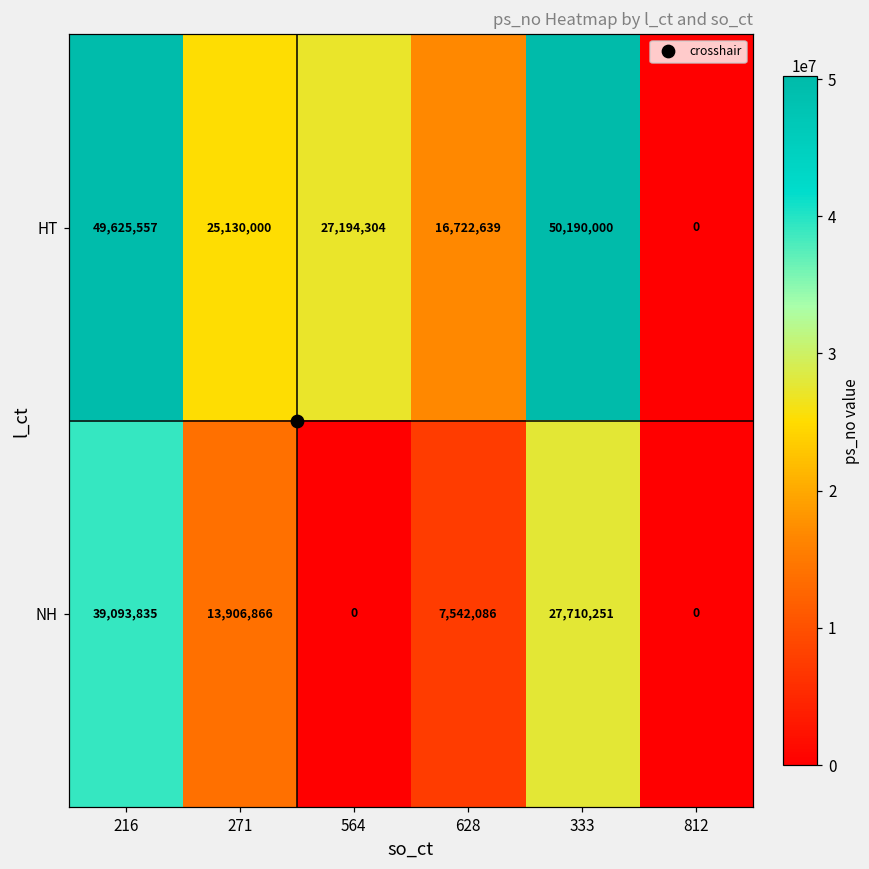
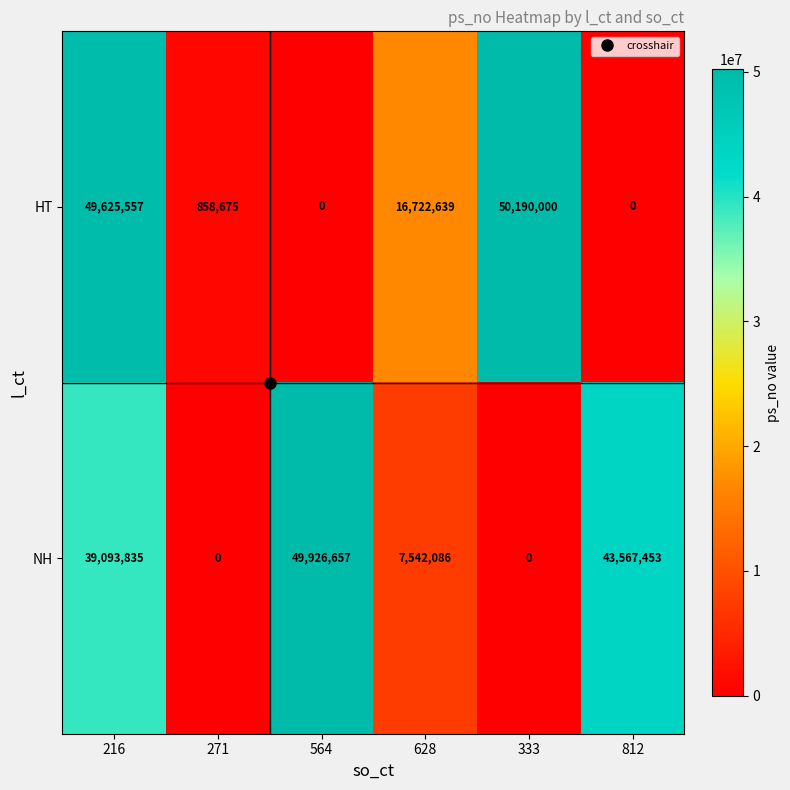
  {
    "HT": {
      "216": "49,625,557",
-     "271": "25,130,000",
-     "564": "27,194,304",
+     "271": "858,675",
+     "564": "0",
      "628": "16,722,639",
      "333": "50,190,000",
      "812": "0"
    },
    "NH": {
      "216": "39,093,835",
-     "271": "13,906,866",
-     "564": "0",
+     "271": "0",
+     "564": "49,926,657",
      "628": "7,542,086",
-     "333": "27,710,251",
-     "812": "0"
+     "333": "0",
+     "812": "43,567,453"
    }
  }
